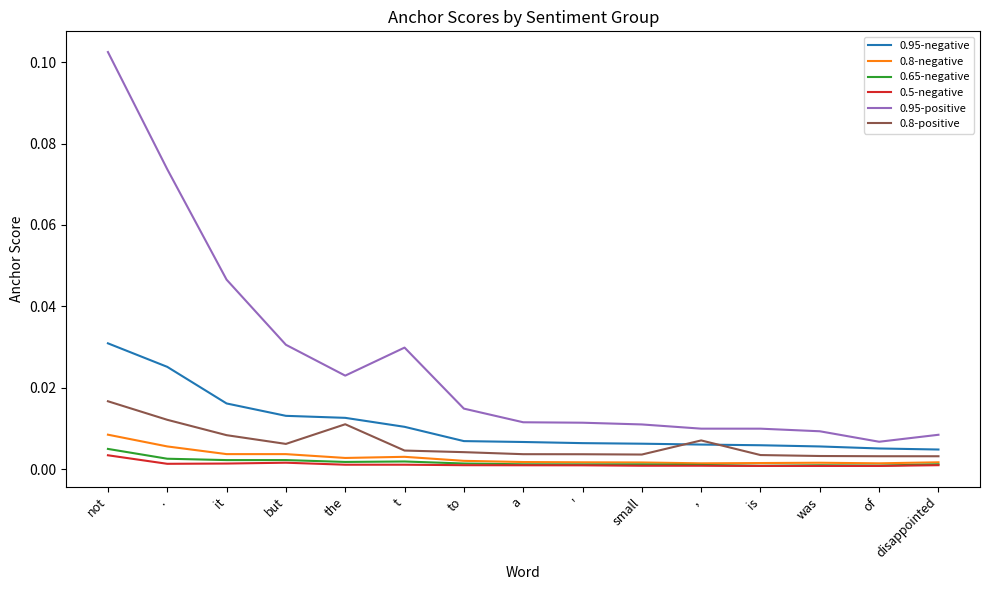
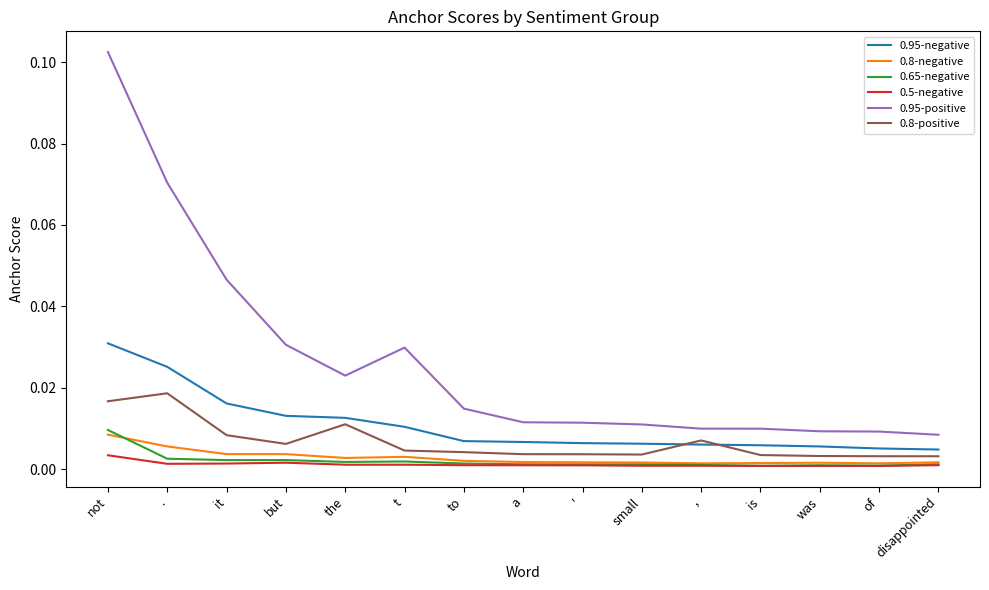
  {
    "0.95-negative": {
      "not": 0.031,
      ".": 0.025,
      "it": 0.016,
      "but": 0.013,
      "the": 0.013,
      "t": 0.010,
      "to": 0.007,
      "a": 0.007,
      "'": 0.006,
      "small": 0.006,
      ",": 0.006,
      "is": 0.006,
      "was": 0.006,
      "of": 0.005,
      "disappointed": 0.005
    },
    "0.8-negative": {
      "not": 0.008,
      ".": 0.006,
      "it": 0.004,
      "but": 0.004,
      "the": 0.003,
      "t": 0.003,
      "to": 0.002,
      "is": 0.001,
      "was": 0.002
    },
    "0.65-negative": {
-     "not": 0.005,
+     "not": 0.010,
      ".": 0.003,
      "it": 0.002,
      "but": 0.002,
      "the": 0.002,
      "t": 0.002
    },
    "0.5-negative": {
      "not": 0.003,
      ".": 0.001,
      "it": 0.001,
      "but": 0.002,
      "the": 0.001,
      "t": 0.001
    },
    "0.95-positive": {
      "not": 0.102,
-     ".": 0.074,
+     ".": 0.070,
      "it": 0.047,
      "but": 0.031,
      "the": 0.023,
      "t": 0.030,
      "to": 0.015,
      "a": 0.011,
      "'": 0.011,
      "small": 0.011,
      ",": 0.010,
      "is": 0.010,
      "was": 0.009,
-     "of": 0.007,
+     "of": 0.009,
      "disappointed": 0.008
    },
    "0.8-positive": {
      "not": 0.017,
-     ".": 0.012,
+     ".": 0.019,
      "it": 0.008,
      "but": 0.006,
      "the": 0.011,
      "t": 0.005,
      "to": 0.004,
      "a": 0.004,
      "'": 0.004,
      "small": 0.004,
      ",": 0.007,
      "is": 0.003,
      "was": 0.003,
      "of": 0.003,
      "disappointed": 0.003
    }
  }
